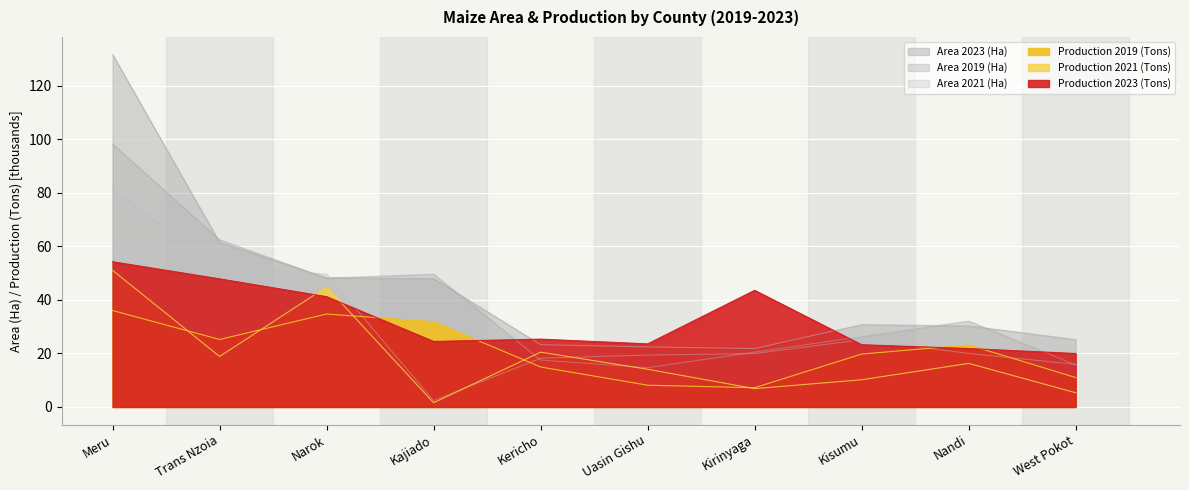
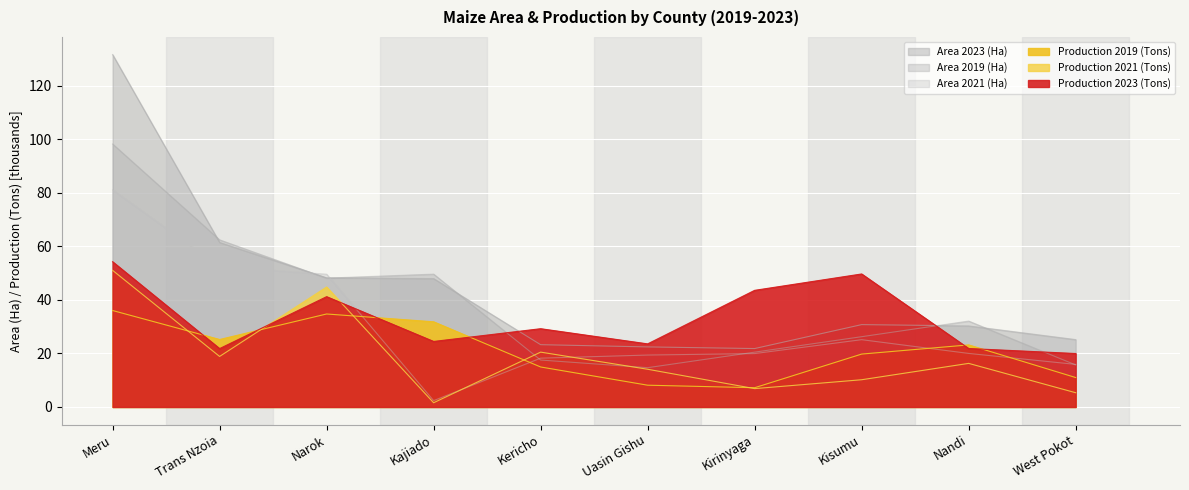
  {
    "Production 2023 (Tons)": {
      "Meru": 54,
-     "Trans Nzoia": 48,
+     "Trans Nzoia": 22,
      "Narok": 41,
      "Kajiado": 24,
-     "Kericho": 25,
+     "Kericho": 29,
      "Uasin Gishu": 24,
      "Kirinyaga": 44,
-     "Kisumu": 23,
+     "Kisumu": 50,
      "Nandi": 22,
      "West Pokot": 20
    }
  }
